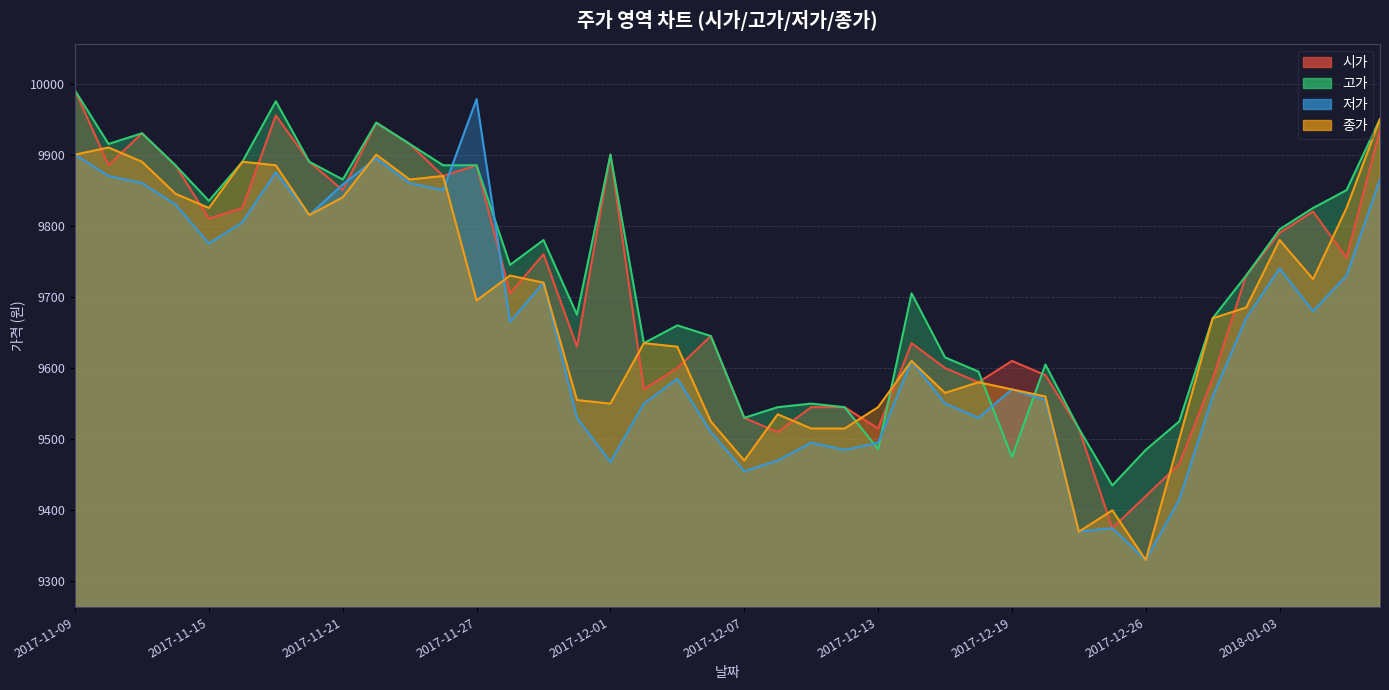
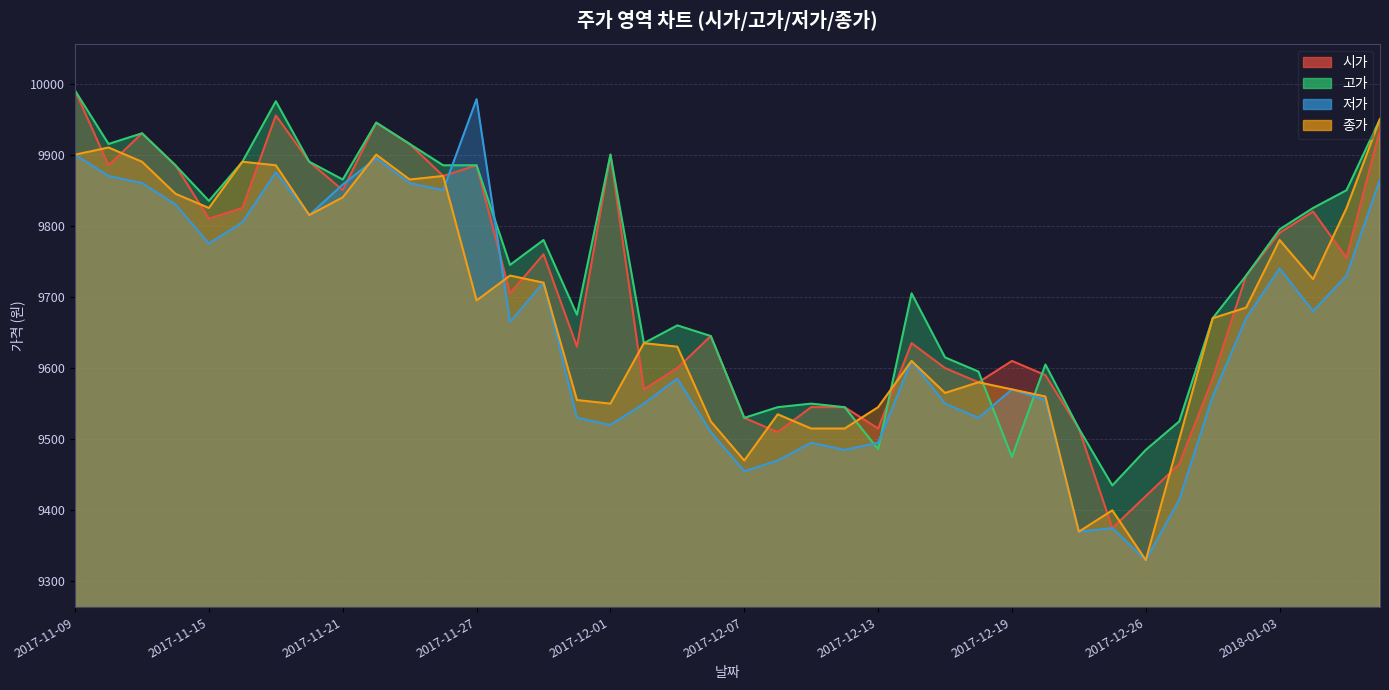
  {
    "고가": {
      "2017-11-15": 9840,
      "2017-11-21": 9870,
      "2017-12-13": 9490,
      "2017-12-19": 9480,
      "2017-12-26": 9490,
      "2018-01-03": 9800
    },
    "저가": {
      "2017-11-15": 9780,
      "2017-11-21": 9860,
      "2017-11-27": 9980,
-     "2017-12-01": 9470,
+     "2017-12-01": 9520,
      "2017-12-07": 9460,
      "2017-12-13": 9500,
      "2018-01-03": 9740
    }
  }
